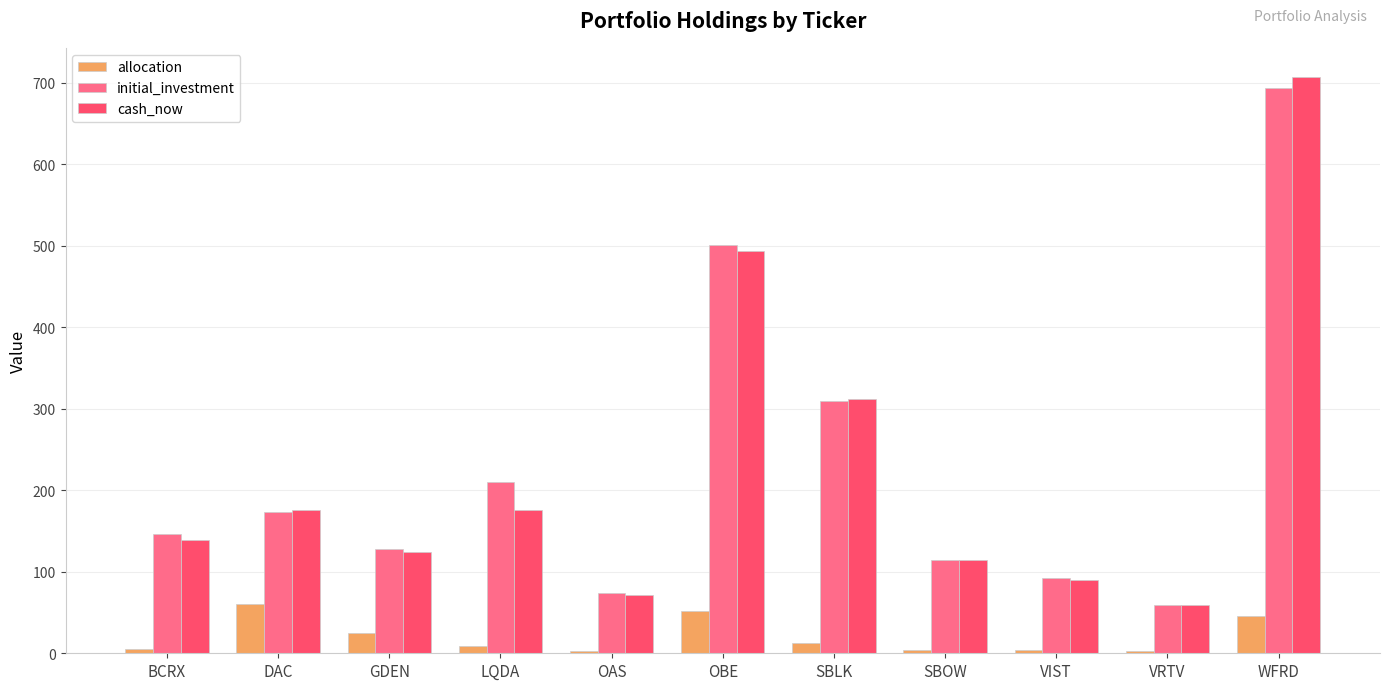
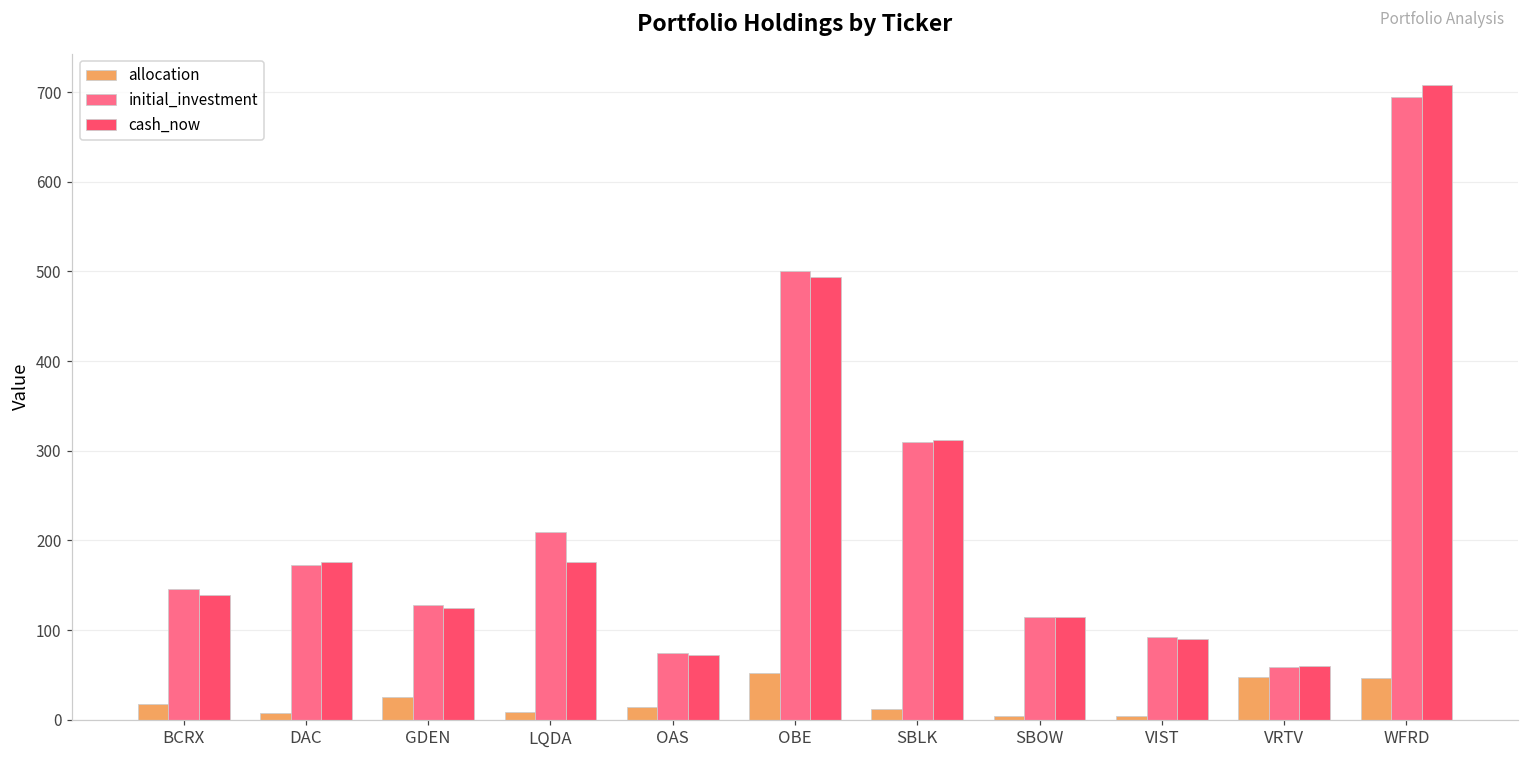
  {
    "allocation": {
-     "BCRX": 10,
-     "DAC": 60,
+     "BCRX": 20,
+     "DAC": 10,
      "GDEN": 30,
      "LQDA": 10,
-     "OAS": 0,
+     "OAS": 10,
      "OBE": 50,
      "SBLK": 10,
      "SBOW": 0,
      "VIST": 0,
-     "VRTV": 0,
+     "VRTV": 50,
      "WFRD": 50
    }
  }
